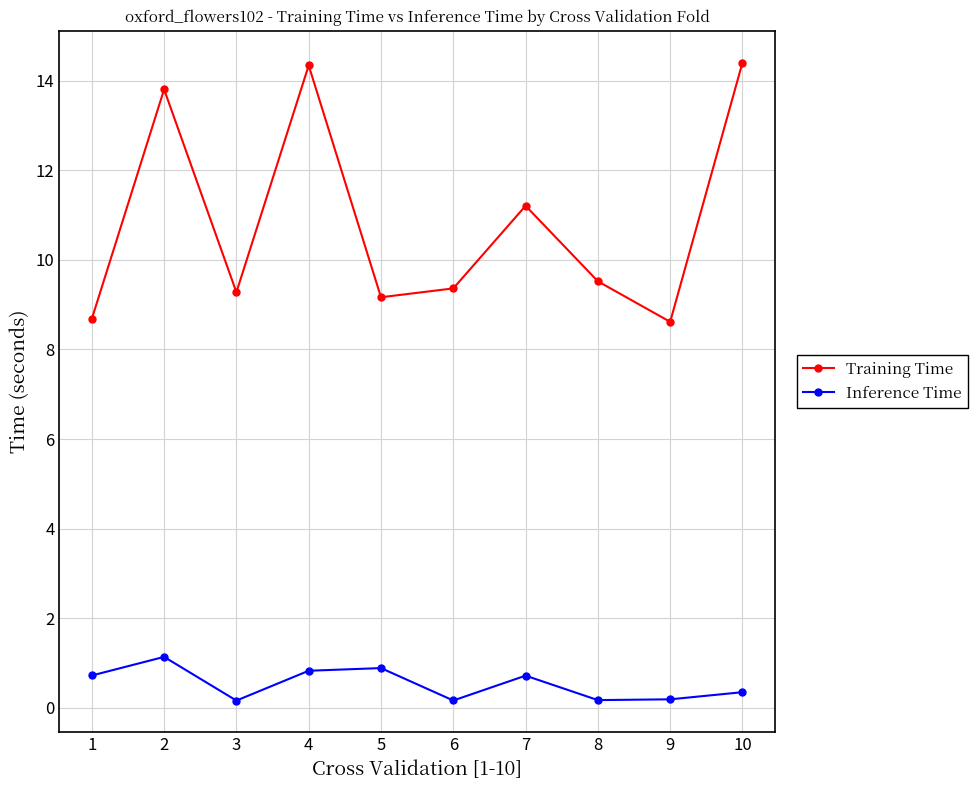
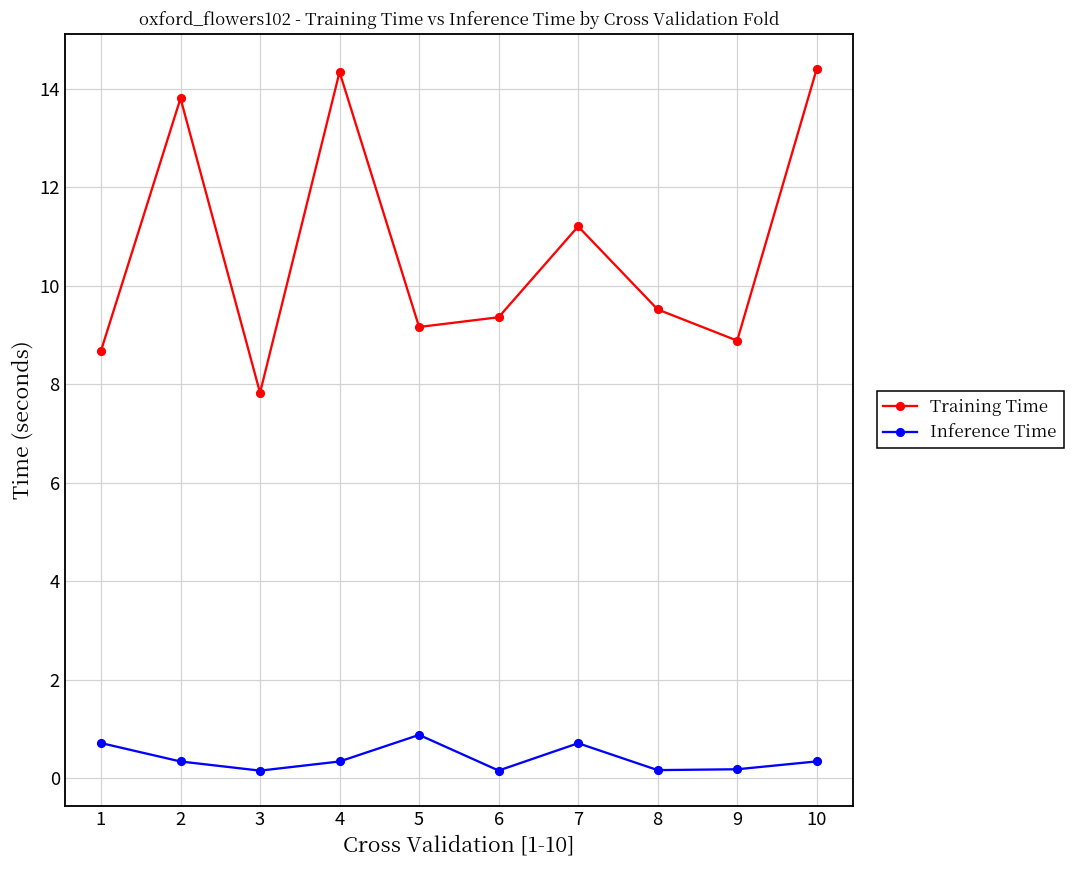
  {
    "Training Time": {
      "1": 8.7,
      "2": 13.8,
-     "3": 9.3,
+     "3": 7.8,
      "4": 14.3,
      "5": 9.2,
      "6": 9.4,
      "7": 11.2,
      "8": 9.5,
-     "9": 8.6,
+     "9": 8.9,
      "10": 14.4
    },
    "Inference Time": {
      "1": 0.7,
-     "2": 1.1,
+     "2": 0.3,
      "3": 0.2,
-     "4": 0.8,
+     "4": 0.3,
      "5": 0.9,
      "6": 0.2,
      "7": 0.7,
      "8": 0.2,
      "9": 0.2,
      "10": 0.3
    }
  }
